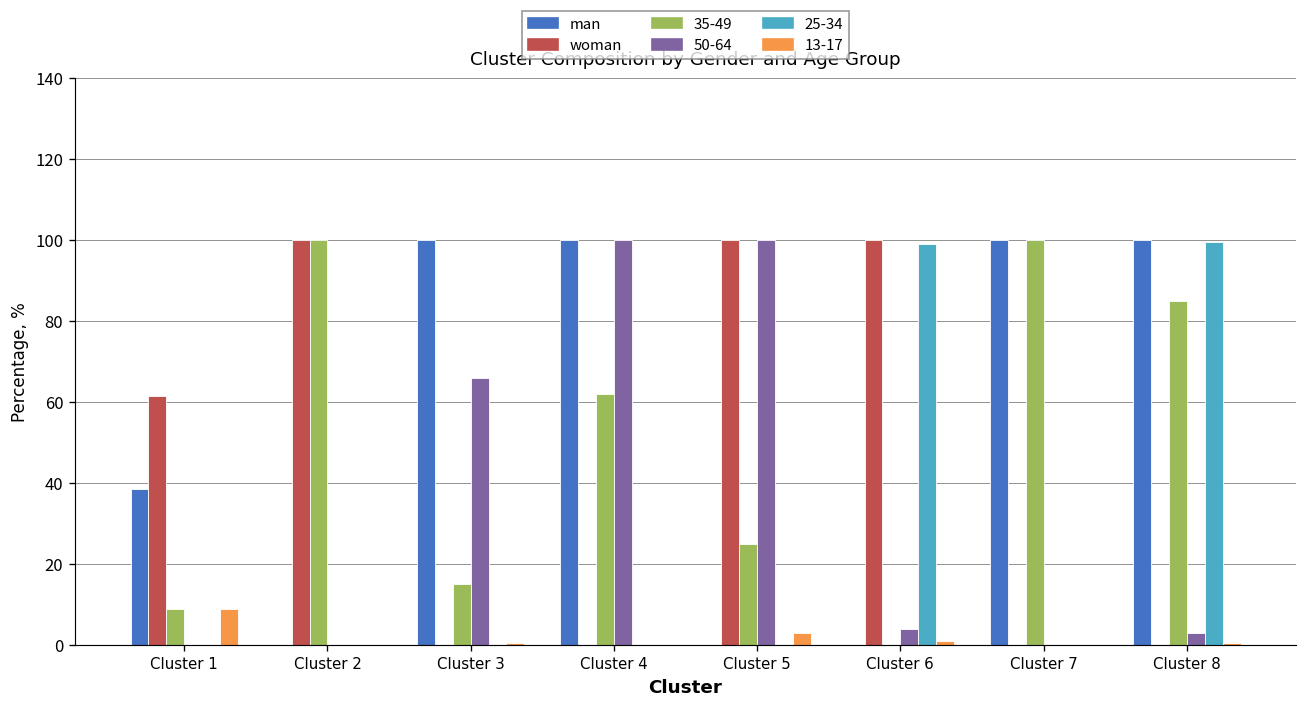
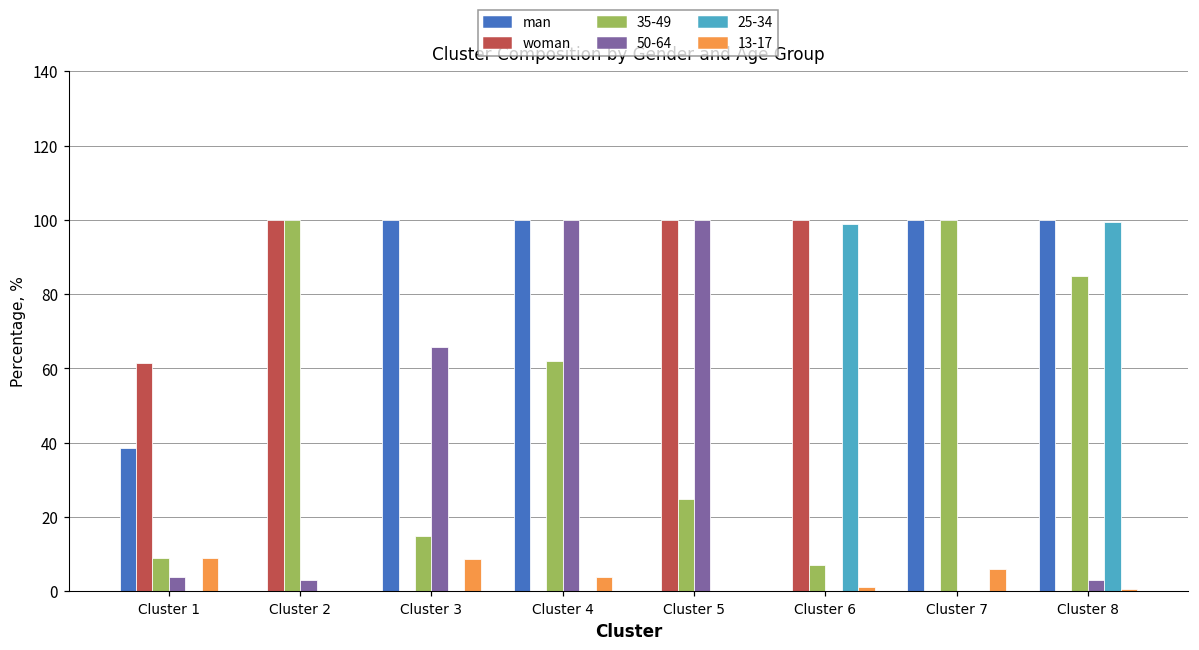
  {
    "woman": {
      "Cluster 1": 61,
      "Cluster 2": 100,
      "Cluster 3": 0,
      "Cluster 4": 0,
      "Cluster 5": 100,
      "Cluster 6": 100,
      "Cluster 7": 0,
      "Cluster 8": 0
    },
    "35-49": {
      "Cluster 1": 9,
      "Cluster 2": 100,
      "Cluster 3": 15,
      "Cluster 4": 62,
      "Cluster 5": 25,
-     "Cluster 6": 0,
+     "Cluster 6": 7,
      "Cluster 7": 100,
      "Cluster 8": 85
    },
    "50-64": {
-     "Cluster 1": 0,
-     "Cluster 2": 0,
+     "Cluster 1": 4,
+     "Cluster 2": 3,
      "Cluster 3": 66,
      "Cluster 4": 100,
      "Cluster 5": 100,
-     "Cluster 6": 4,
+     "Cluster 6": 0,
      "Cluster 7": 0,
      "Cluster 8": 3
    },
    "13-17": {
      "Cluster 1": 9,
      "Cluster 2": 0,
-     "Cluster 3": 1,
-     "Cluster 4": 0,
-     "Cluster 5": 3,
+     "Cluster 3": 9,
+     "Cluster 4": 4,
+     "Cluster 5": 0,
      "Cluster 6": 1,
-     "Cluster 7": 0
+     "Cluster 7": 6
    }
  }
